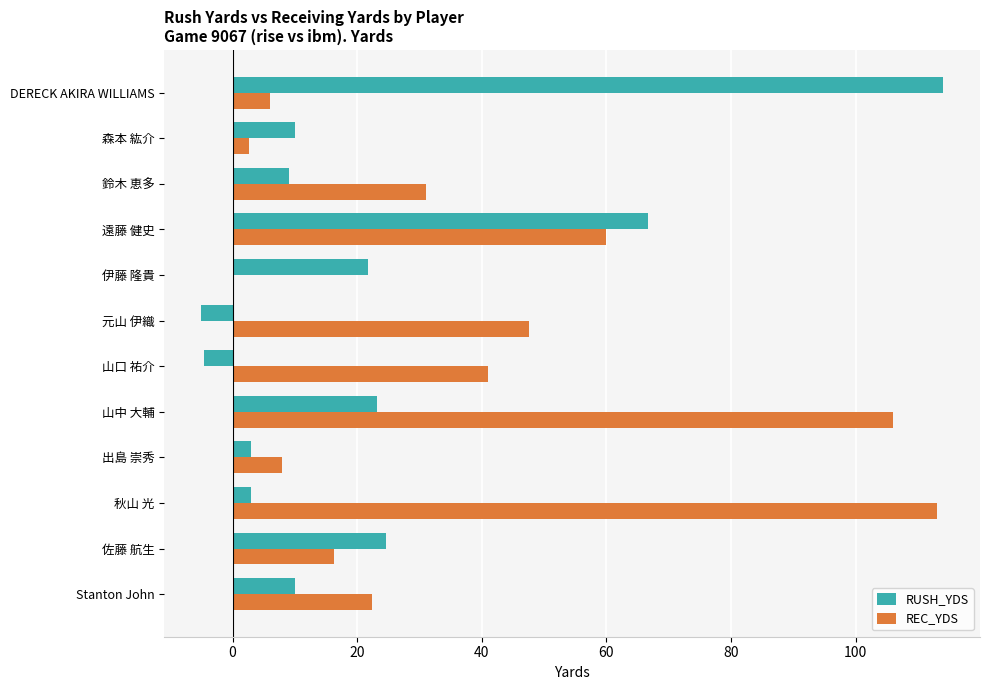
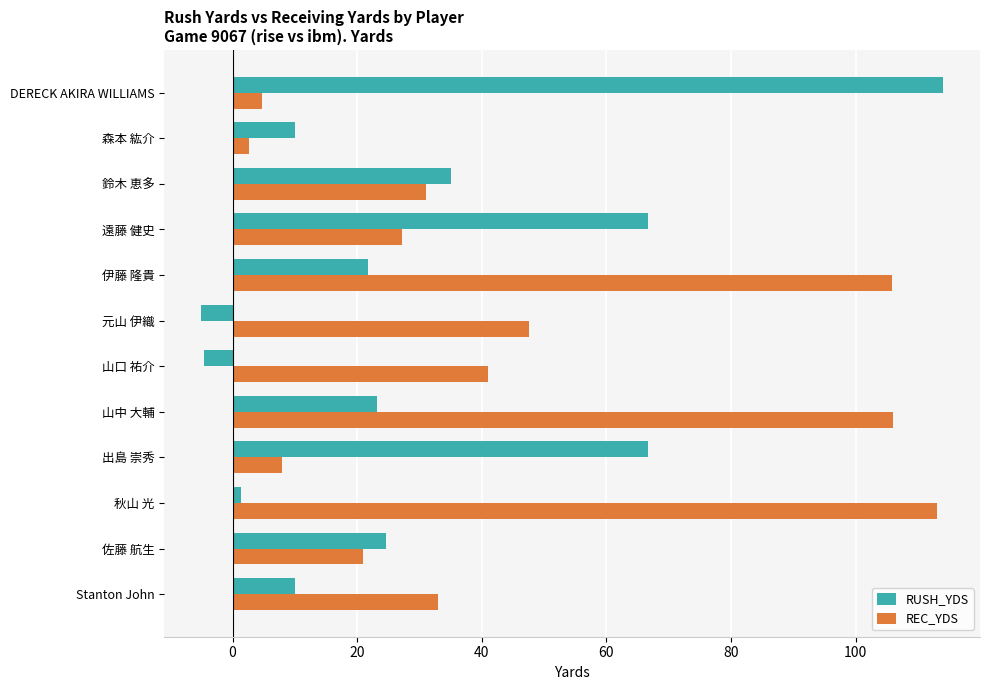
  {
    "RUSH_YDS": {
      "DERECK AKIRA WILLIAMS": 114,
      "森本 紘介": 10,
-     "鈴木 恵多": 9,
+     "鈴木 恵多": 35,
      "遠藤 健史": 67,
      "伊藤 隆貴": 22,
      "元山 伊織": -5,
      "山口 祐介": -5,
      "山中 大輔": 23,
-     "出島 崇秀": 3,
-     "秋山 光": 3,
+     "出島 崇秀": 67,
+     "秋山 光": 1,
      "佐藤 航生": 25,
      "Stanton John": 10
    },
    "REC_YDS": {
-     "DERECK AKIRA WILLIAMS": 6,
+     "DERECK AKIRA WILLIAMS": 5,
      "森本 紘介": 3,
      "鈴木 恵多": 31,
-     "遠藤 健史": 60,
-     "伊藤 隆貴": 0,
+     "遠藤 健史": 27,
+     "伊藤 隆貴": 106,
      "元山 伊織": 48,
      "山口 祐介": 41,
      "山中 大輔": 106,
      "出島 崇秀": 8,
      "秋山 光": 113,
-     "佐藤 航生": 16,
-     "Stanton John": 22
+     "佐藤 航生": 21,
+     "Stanton John": 33
    }
  }
